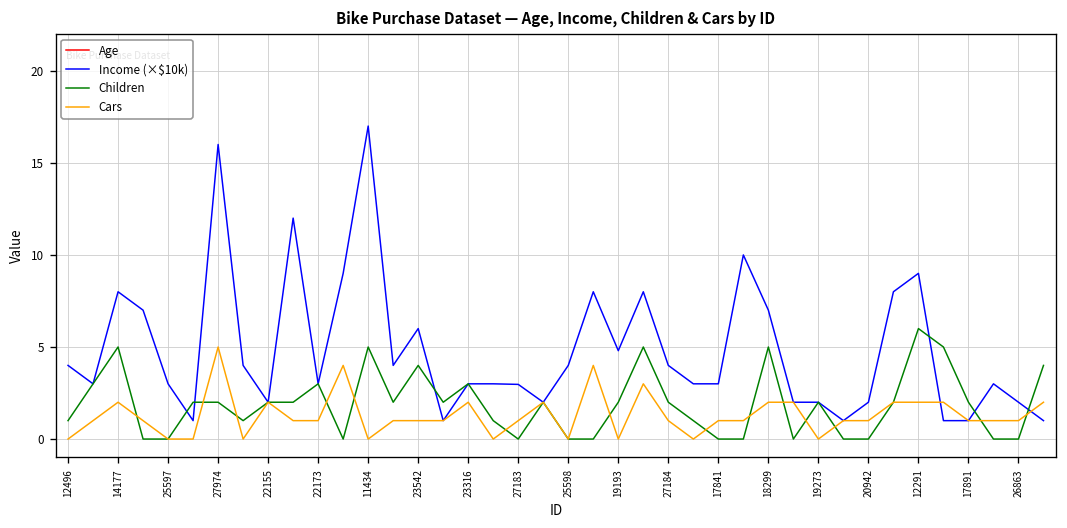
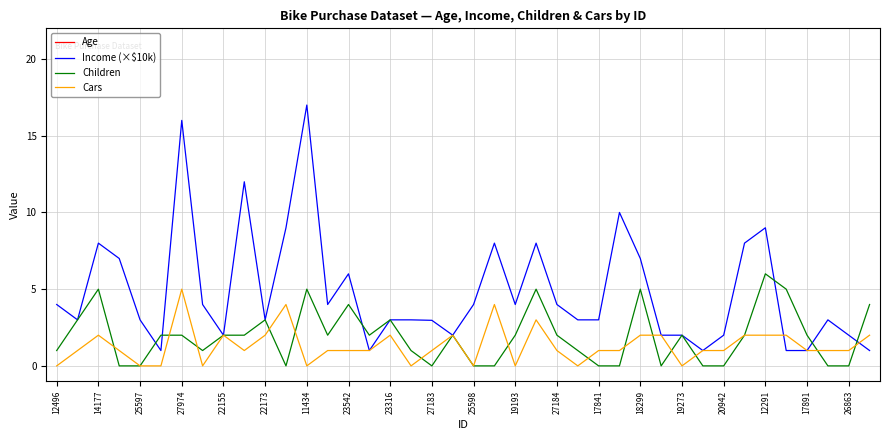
  {
    "Income (×$10k)": {
      "12496": 4.0,
      "14177": 8.0,
      "25597": 3.0,
      "27974": 16.0,
      "11434": 17.0,
      "23542": 6.0,
      "27183": 3.0,
      "25598": 4.0,
-     "19193": 4.8,
+     "19193": 4.0,
      "27184": 4.0,
      "17841": 3.0,
      "18299": 7.0,
      "20942": 2.0,
      "12291": 9.0,
      "26863": 2.0
    },
    "Children": {
      "12496": 1.0,
      "14177": 5.0,
      "27974": 2.0,
      "11434": 5.0,
      "23542": 4.0,
      "27183": 0.0,
      "19193": 2.0,
      "27184": 2.0,
      "17841": 0.0,
      "18299": 5.0,
      "20942": 0.0,
      "12291": 6.0,
      "17891": 2.0,
      "26863": 0.0
    },
    "Cars": {
      "12496": 0,
      "14177": 2,
      "27974": 5,
-     "22173": 1,
+     "22173": 2,
      "11434": 0,
      "23542": 1,
      "23316": 2,
      "27183": 1,
      "19193": 0,
      "27184": 1,
      "17841": 1,
      "18299": 2,
      "19273": 0,
      "20942": 1,
      "12291": 2,
      "26863": 1
    }
  }
